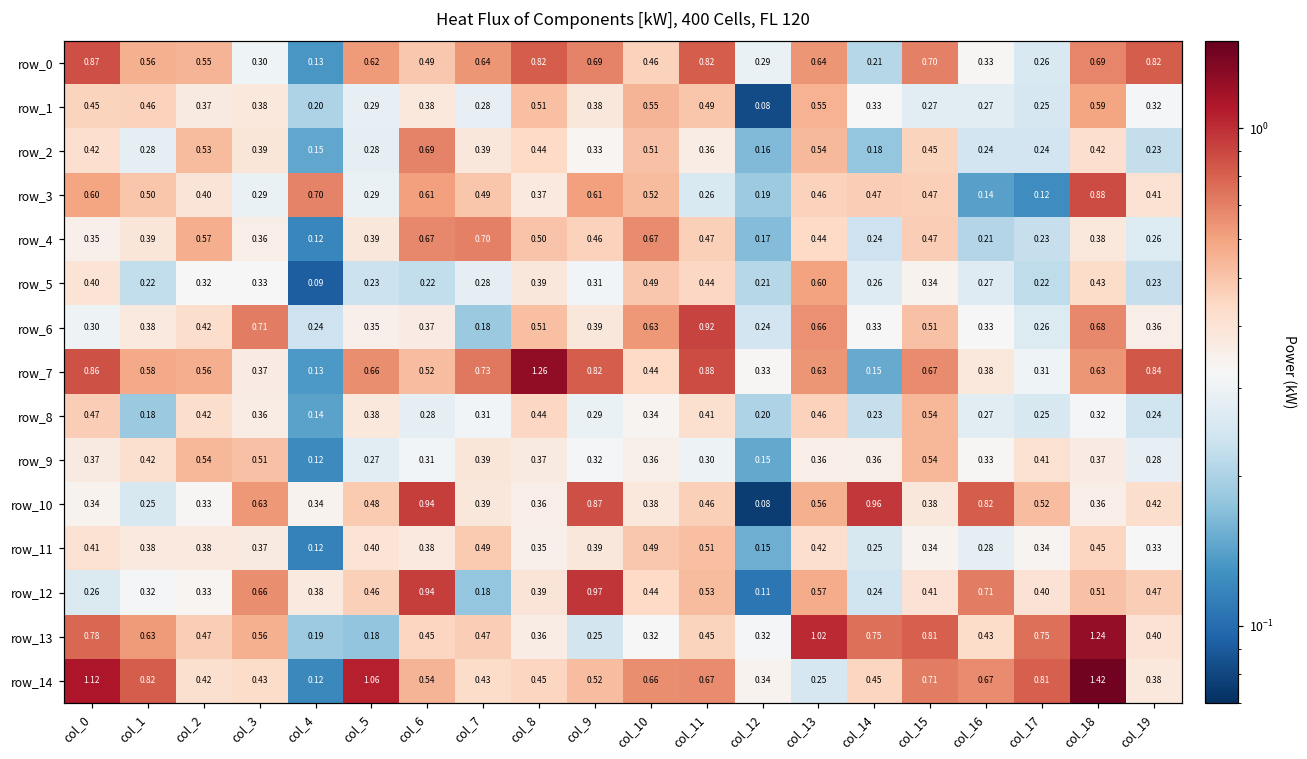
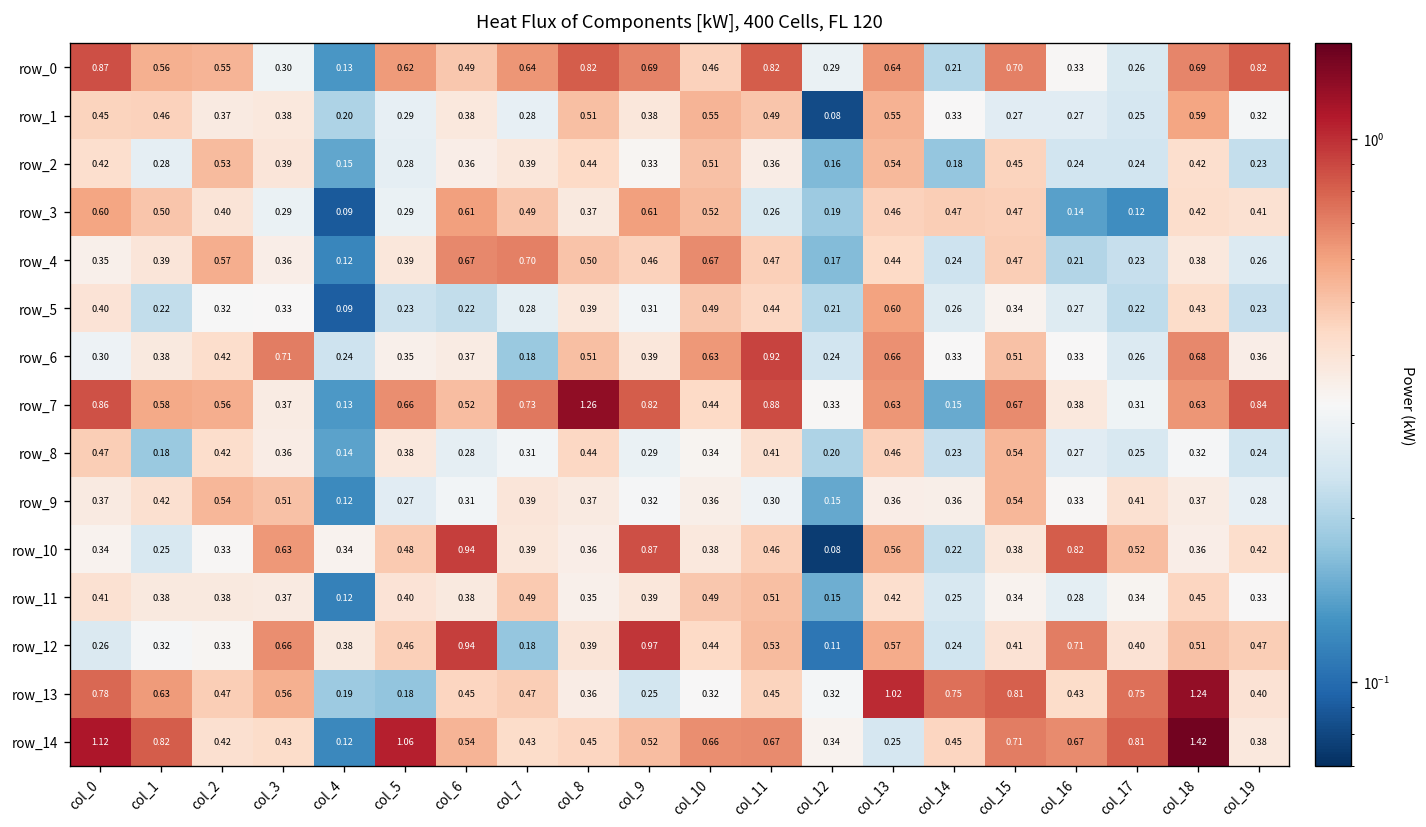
  {
    "row_2": {
      "col_0": 0.42,
      "col_1": 0.28,
      "col_2": 0.53,
      "col_3": 0.39,
      "col_4": 0.15,
      "col_5": 0.28,
-     "col_6": 0.69,
+     "col_6": 0.36,
      "col_7": 0.39,
      "col_8": 0.44,
      "col_9": 0.33,
      "col_10": 0.51,
      "col_11": 0.36,
      "col_12": 0.16,
      "col_13": 0.54,
      "col_14": 0.18,
      "col_15": 0.45,
      "col_16": 0.24,
      "col_17": 0.24,
      "col_18": 0.42,
      "col_19": 0.23
    },
    "row_3": {
      "col_0": 0.60,
      "col_1": 0.50,
      "col_2": 0.40,
      "col_3": 0.29,
-     "col_4": 0.70,
+     "col_4": 0.09,
      "col_5": 0.29,
      "col_6": 0.61,
      "col_7": 0.49,
      "col_8": 0.37,
      "col_9": 0.61,
      "col_10": 0.52,
      "col_11": 0.26,
      "col_12": 0.19,
      "col_13": 0.46,
      "col_14": 0.47,
      "col_15": 0.47,
      "col_16": 0.14,
      "col_17": 0.12,
-     "col_18": 0.88,
+     "col_18": 0.42,
      "col_19": 0.41
    },
    "row_10": {
      "col_0": 0.34,
      "col_1": 0.25,
      "col_2": 0.33,
      "col_3": 0.63,
      "col_4": 0.34,
      "col_5": 0.48,
      "col_6": 0.94,
      "col_7": 0.39,
      "col_8": 0.36,
      "col_9": 0.87,
      "col_10": 0.38,
      "col_11": 0.46,
      "col_12": 0.08,
      "col_13": 0.56,
-     "col_14": 0.96,
+     "col_14": 0.22,
      "col_15": 0.38,
      "col_16": 0.82,
      "col_17": 0.52,
      "col_18": 0.36,
      "col_19": 0.42
    }
  }
